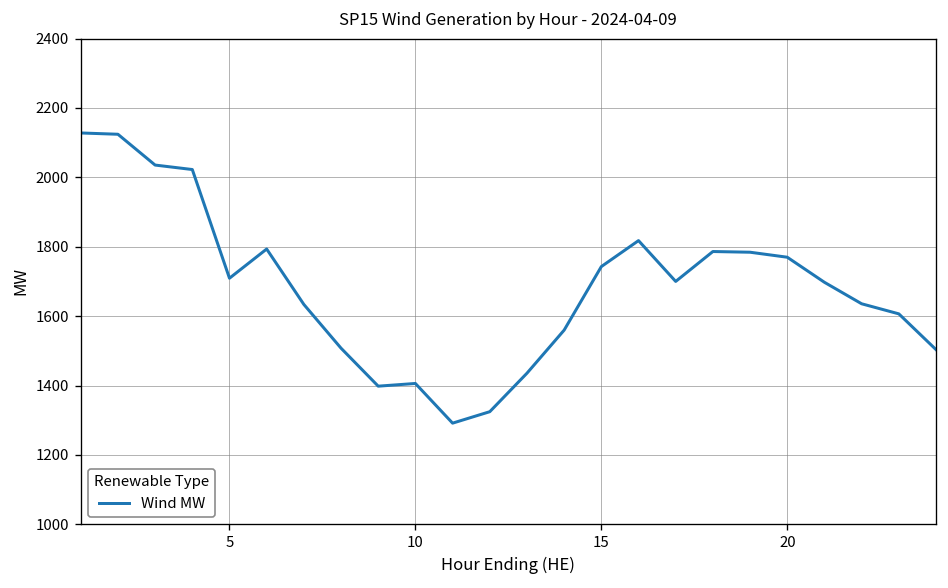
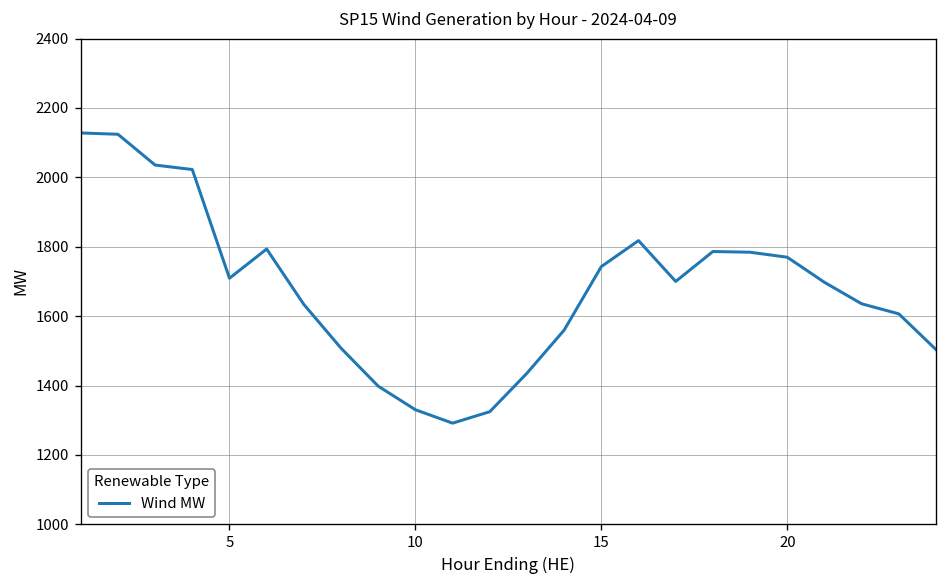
  {
    "5": 1710,
-   "10": 1410,
+   "10": 1330,
    "15": 1740,
    "20": 1770
  }
